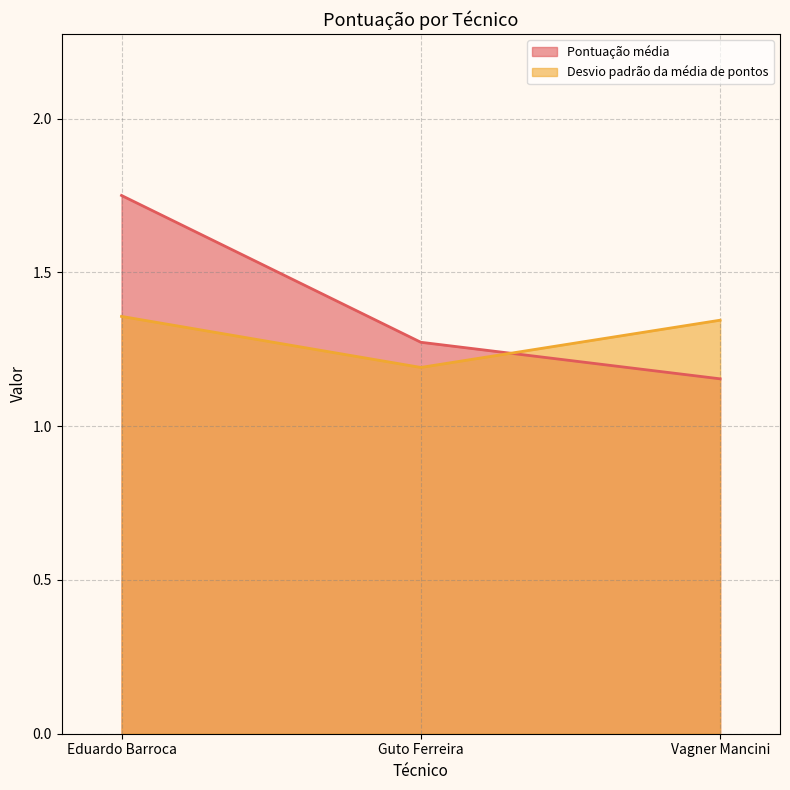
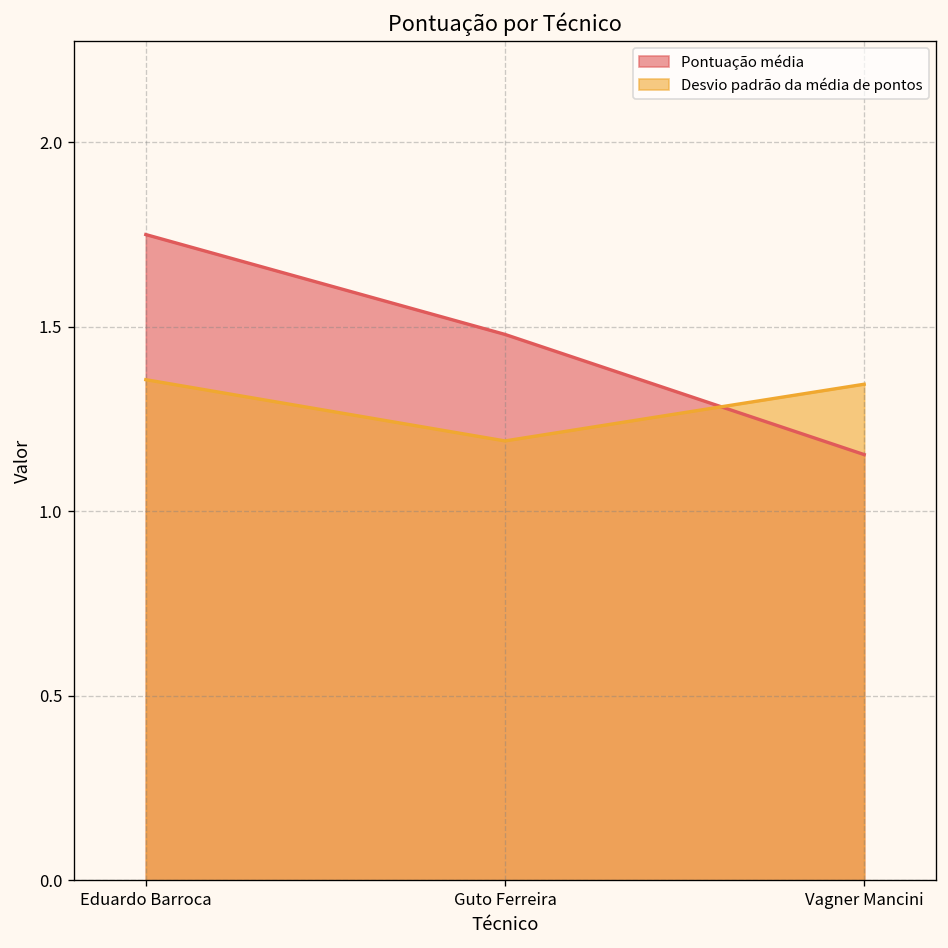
  {
    "Pontuação média": {
      "Eduardo Barroca": 1.75,
-     "Guto Ferreira": 1.27,
+     "Guto Ferreira": 1.48,
      "Vagner Mancini": 1.15
    },
    "Desvio padrão da média de pontos": {
      "Eduardo Barroca": 1.36,
      "Guto Ferreira": 1.19,
      "Vagner Mancini": 1.34
    }
  }
